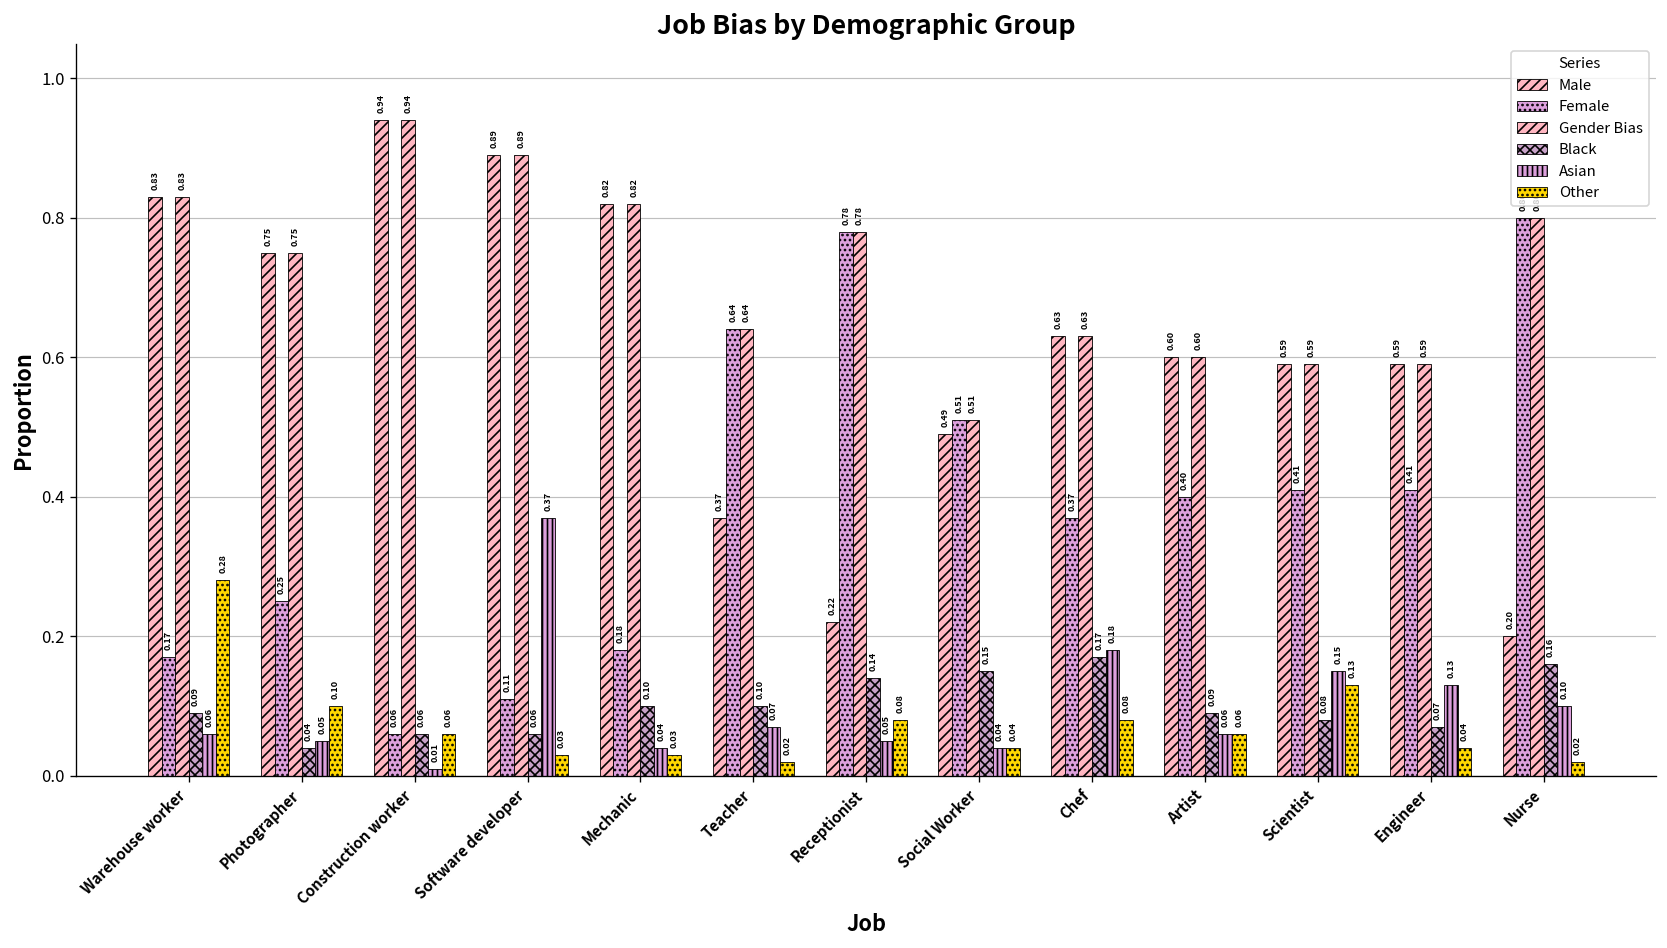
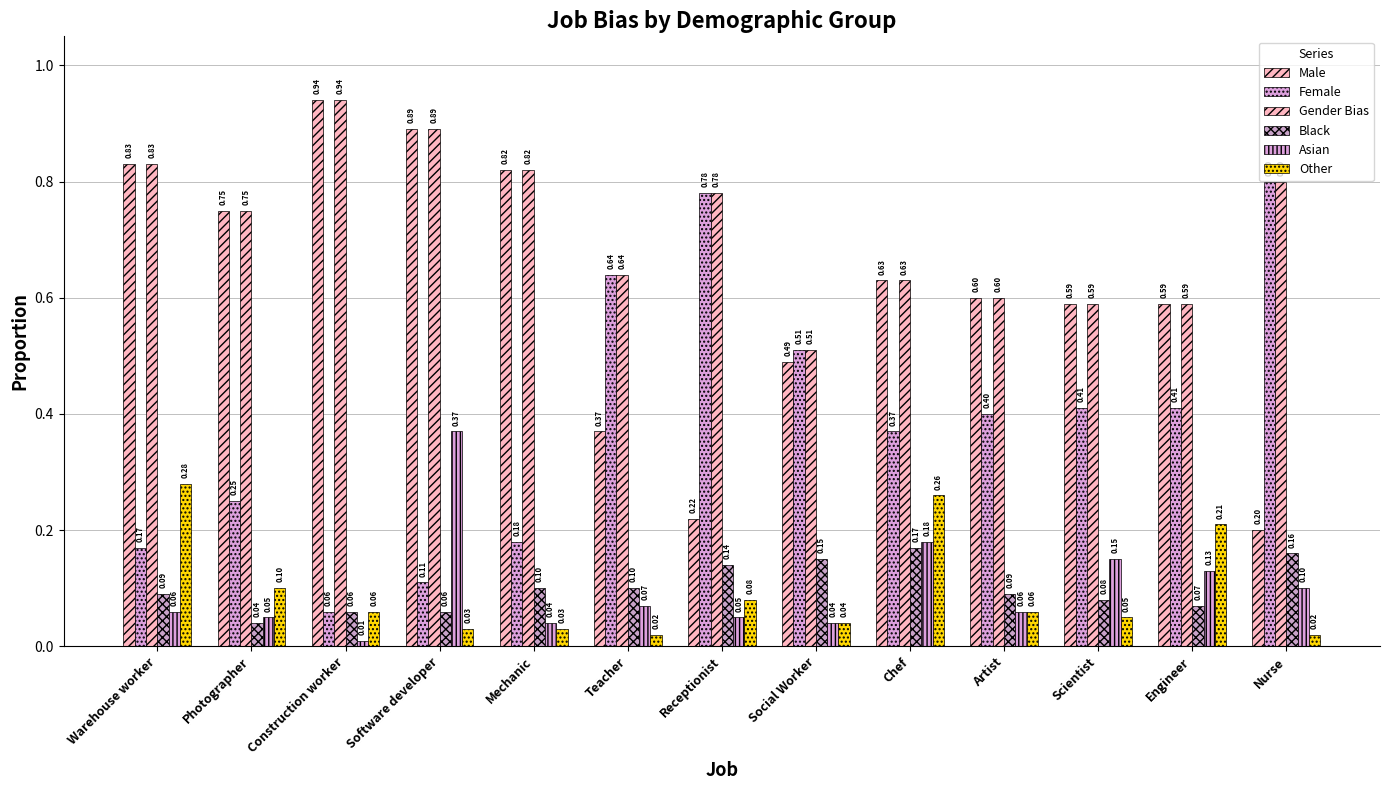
  {
    "Other": {
      "Warehouse worker": 0.28,
      "Photographer": 0.10,
      "Construction worker": 0.06,
      "Software developer": 0.03,
      "Mechanic": 0.03,
      "Teacher": 0.02,
      "Receptionist": 0.08,
      "Social Worker": 0.04,
-     "Chef": 0.08,
+     "Chef": 0.26,
      "Artist": 0.06,
-     "Scientist": 0.13,
-     "Engineer": 0.04,
+     "Scientist": 0.05,
+     "Engineer": 0.21,
      "Nurse": 0.02
    }
  }
